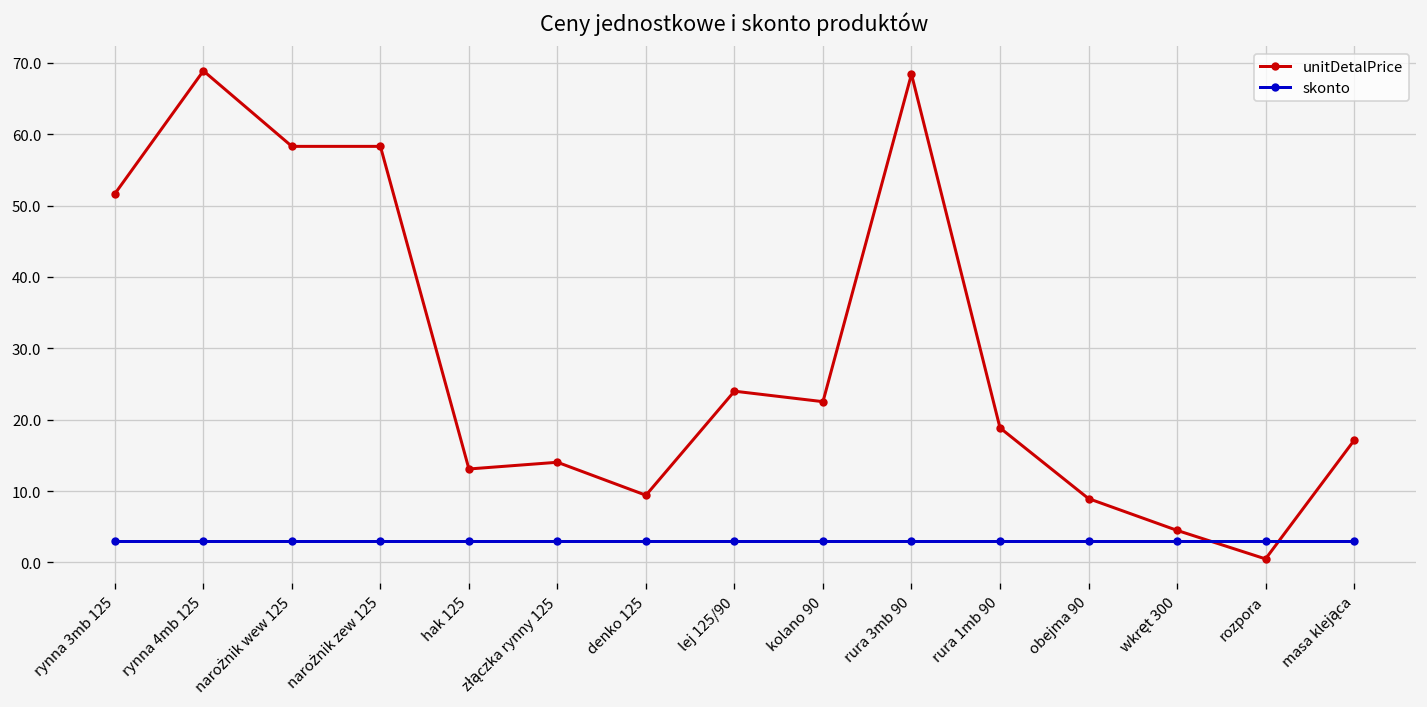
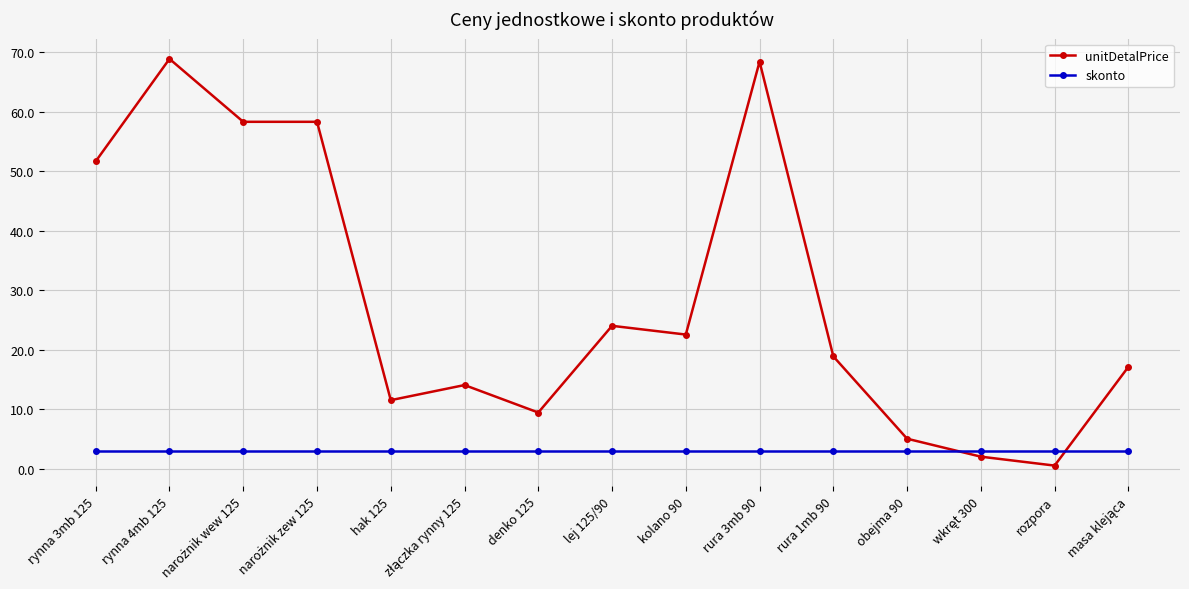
  {
    "unitDetalPrice": {
      "rynna 3mb 125": 52,
      "rynna 4mb 125": 69,
      "narożnik wew 125": 58,
      "narożnik zew 125": 58,
-     "hak 125": 13,
+     "hak 125": 12,
      "złączka rynny 125": 14,
      "denko 125": 9,
      "lej 125/90": 24,
      "kolano 90": 23,
      "rura 3mb 90": 68,
      "rura 1mb 90": 19,
-     "obejma 90": 9,
-     "wkręt 300": 5,
+     "obejma 90": 5,
+     "wkręt 300": 2,
      "rozpora": 1,
      "masa klejąca": 17
    },
    "skonto": {
      "rynna 3mb 125": 3,
      "rynna 4mb 125": 3,
      "narożnik wew 125": 3,
      "narożnik zew 125": 3,
      "hak 125": 3,
      "złączka rynny 125": 3,
      "denko 125": 3,
      "lej 125/90": 3,
      "kolano 90": 3,
      "rura 3mb 90": 3,
      "rura 1mb 90": 3,
      "obejma 90": 3,
      "wkręt 300": 3,
      "rozpora": 3,
      "masa klejąca": 3
    }
  }
